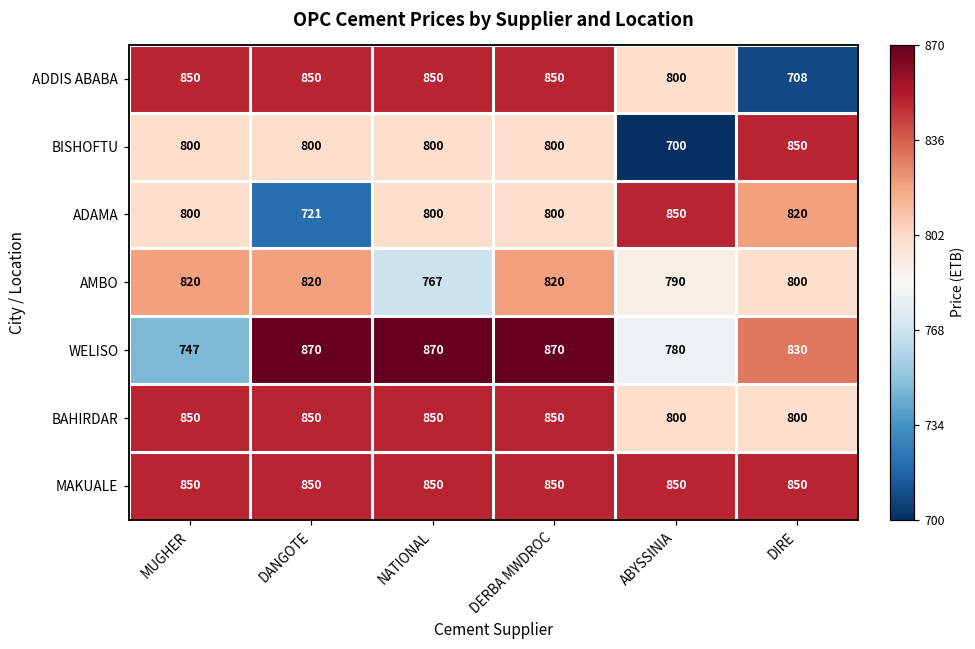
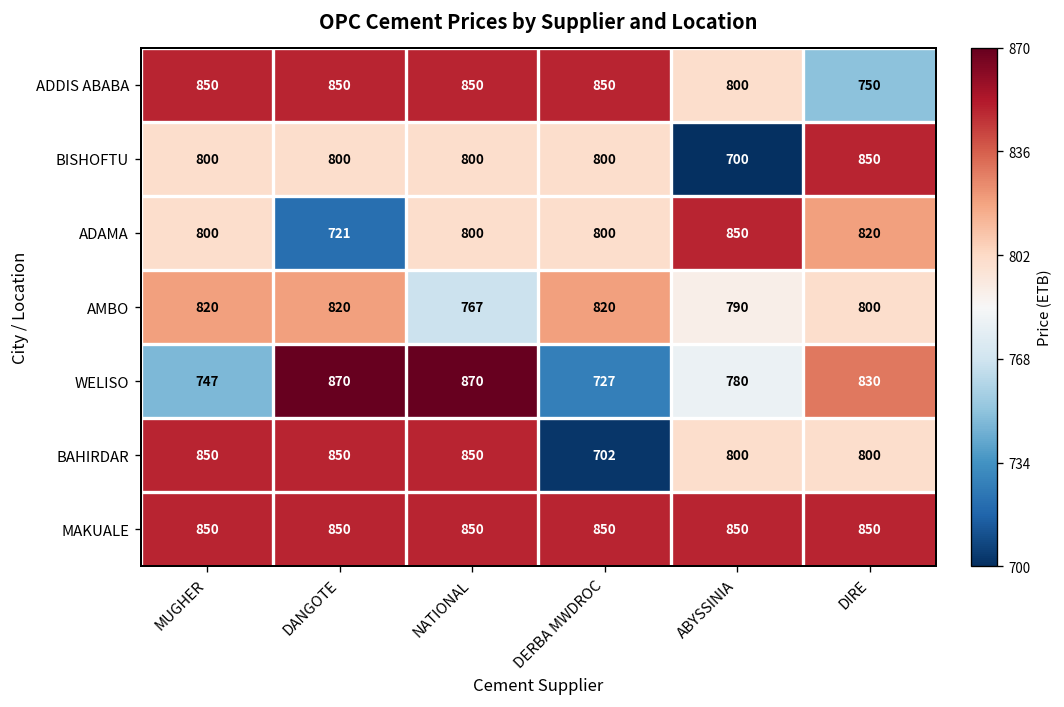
  {
    "ADDIS ABABA": {
      "MUGHER": 850,
      "DANGOTE": 850,
      "NATIONAL": 850,
      "DERBA MWDROC": 850,
      "ABYSSINIA": 800,
-     "DIRE": 708
+     "DIRE": 750
    },
    "BISHOFTU": {
      "MUGHER": 800,
      "DANGOTE": 800,
      "NATIONAL": 800,
      "DERBA MWDROC": 800,
      "ABYSSINIA": 700,
      "DIRE": 850
    },
    "ADAMA": {
      "MUGHER": 800,
      "DANGOTE": 721,
      "NATIONAL": 800,
      "DERBA MWDROC": 800,
      "ABYSSINIA": 850,
      "DIRE": 820
    },
    "AMBO": {
      "MUGHER": 820,
      "DANGOTE": 820,
      "NATIONAL": 767,
      "DERBA MWDROC": 820,
      "ABYSSINIA": 790,
      "DIRE": 800
    },
    "WELISO": {
      "MUGHER": 747,
      "DANGOTE": 870,
      "NATIONAL": 870,
-     "DERBA MWDROC": 870,
+     "DERBA MWDROC": 727,
      "ABYSSINIA": 780,
      "DIRE": 830
    },
    "BAHIRDAR": {
      "MUGHER": 850,
      "DANGOTE": 850,
      "NATIONAL": 850,
-     "DERBA MWDROC": 850,
+     "DERBA MWDROC": 702,
      "ABYSSINIA": 800,
      "DIRE": 800
    },
    "MAKUALE": {
      "MUGHER": 850,
      "DANGOTE": 850,
      "NATIONAL": 850,
      "DERBA MWDROC": 850,
      "ABYSSINIA": 850,
      "DIRE": 850
    }
  }
